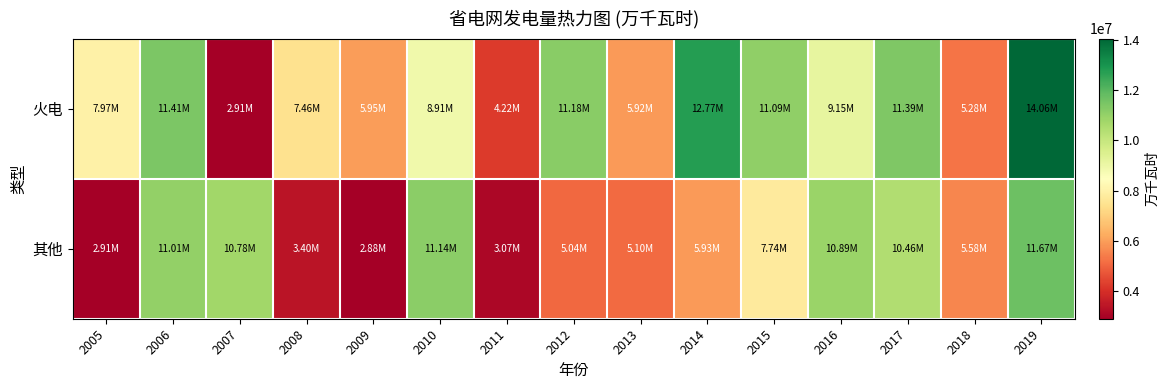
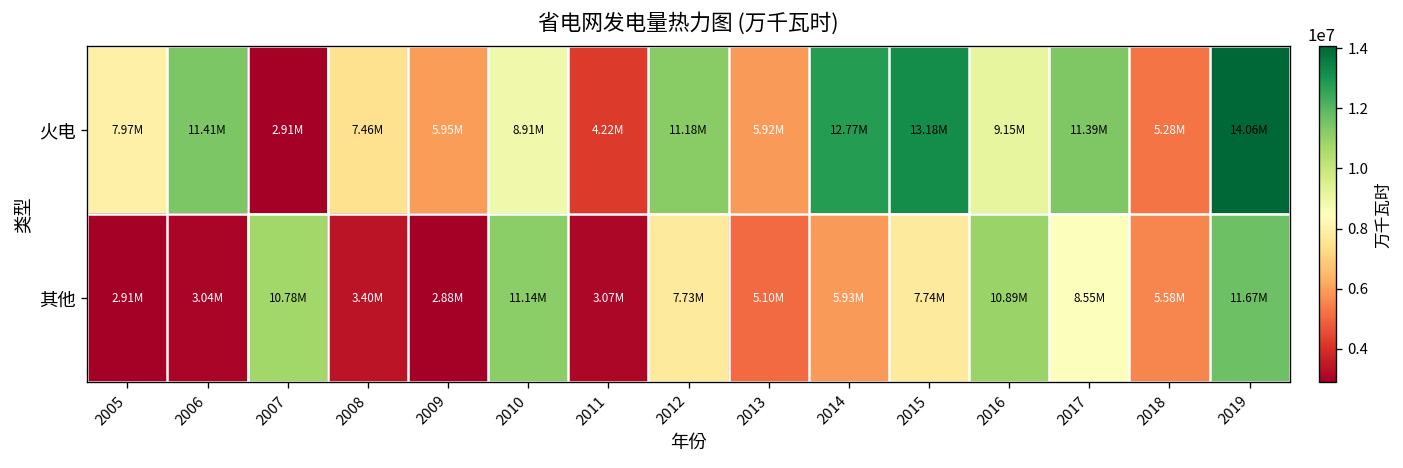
  {
    "火电": {
      "2005": "7.97M",
      "2006": "11.41M",
      "2007": "2.91M",
      "2008": "7.46M",
      "2009": "5.95M",
      "2010": "8.91M",
      "2011": "4.22M",
      "2012": "11.18M",
      "2013": "5.92M",
      "2014": "12.77M",
-     "2015": "11.09M",
+     "2015": "13.18M",
      "2016": "9.15M",
      "2017": "11.39M",
      "2018": "5.28M",
      "2019": "14.06M"
    },
    "其他": {
      "2005": "2.91M",
-     "2006": "11.01M",
+     "2006": "3.04M",
      "2007": "10.78M",
      "2008": "3.40M",
      "2009": "2.88M",
      "2010": "11.14M",
      "2011": "3.07M",
-     "2012": "5.04M",
+     "2012": "7.73M",
      "2013": "5.10M",
      "2014": "5.93M",
      "2015": "7.74M",
      "2016": "10.89M",
-     "2017": "10.46M",
+     "2017": "8.55M",
      "2018": "5.58M",
      "2019": "11.67M"
    }
  }
